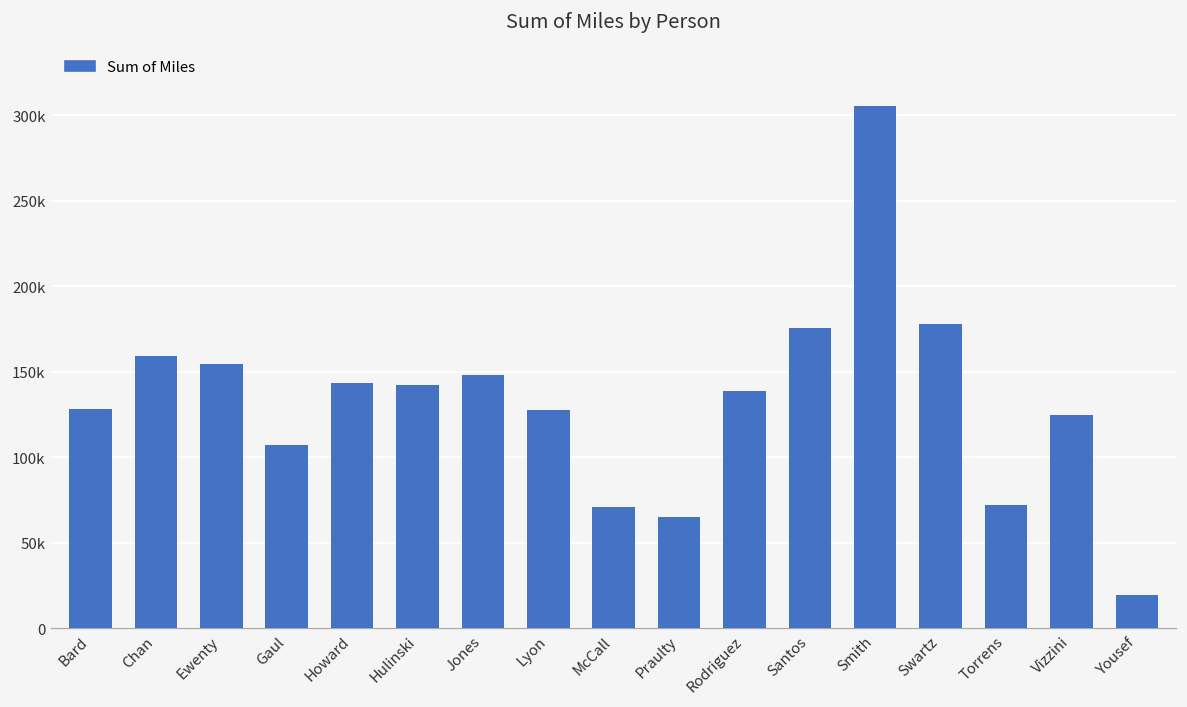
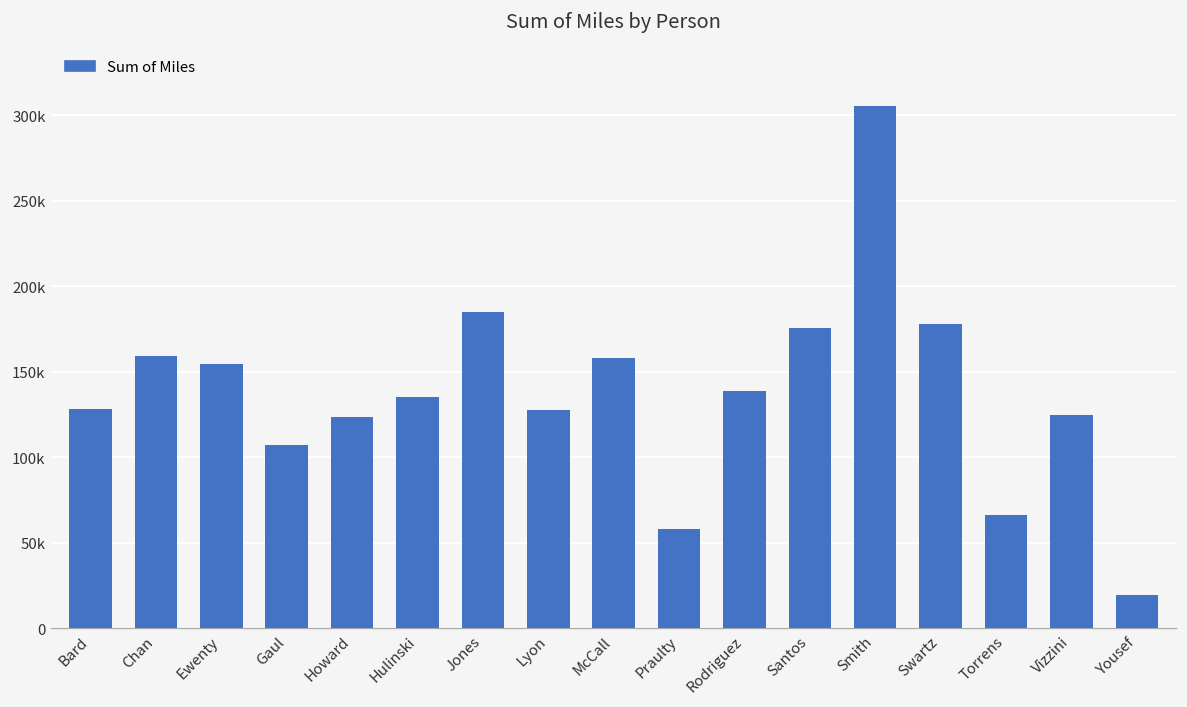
  {
    "Bard": 128000,
    "Chan": 159000,
    "Ewenty": 154000,
    "Gaul": 107000,
-   "Howard": 144000,
-   "Hulinski": 142000,
-   "Jones": 148000,
+   "Howard": 123000,
+   "Hulinski": 135000,
+   "Jones": 185000,
    "Lyon": 128000,
-   "McCall": 71000,
-   "Praulty": 65000,
+   "McCall": 158000,
+   "Praulty": 58000,
    "Rodriguez": 139000,
    "Santos": 176000,
    "Smith": 305000,
    "Swartz": 178000,
-   "Torrens": 72000,
+   "Torrens": 66000,
    "Vizzini": 125000,
    "Yousef": 19000
  }
